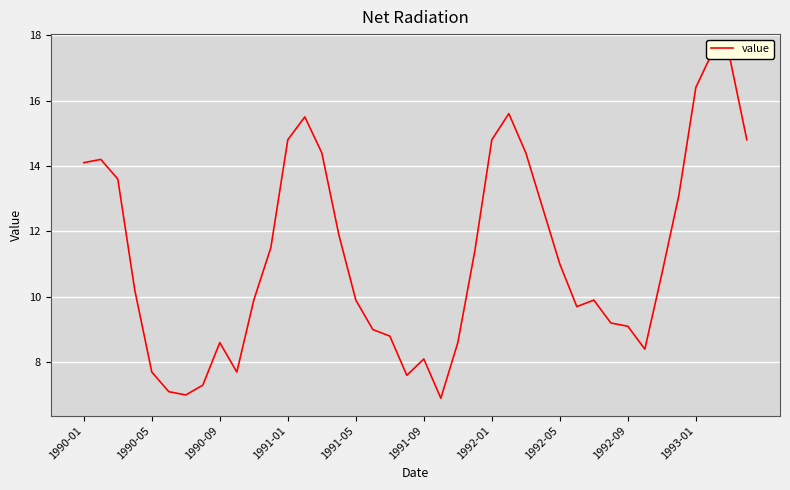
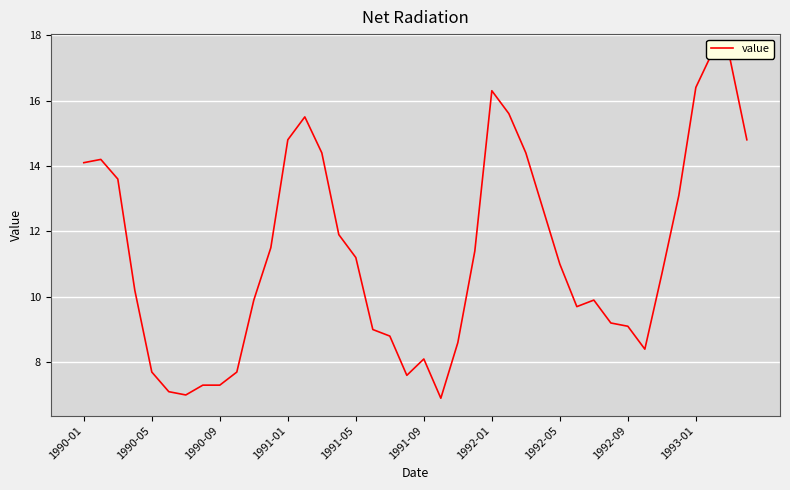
  {
    "1990-01": 14.1,
    "1990-05": 7.7,
-   "1990-09": 8.6,
+   "1990-09": 7.3,
    "1991-01": 14.8,
-   "1991-05": 9.9,
+   "1991-05": 11.2,
    "1991-09": 8.1,
-   "1992-01": 14.8,
+   "1992-01": 16.3,
    "1992-05": 11.0,
    "1992-09": 9.1,
    "1993-01": 16.4
  }
